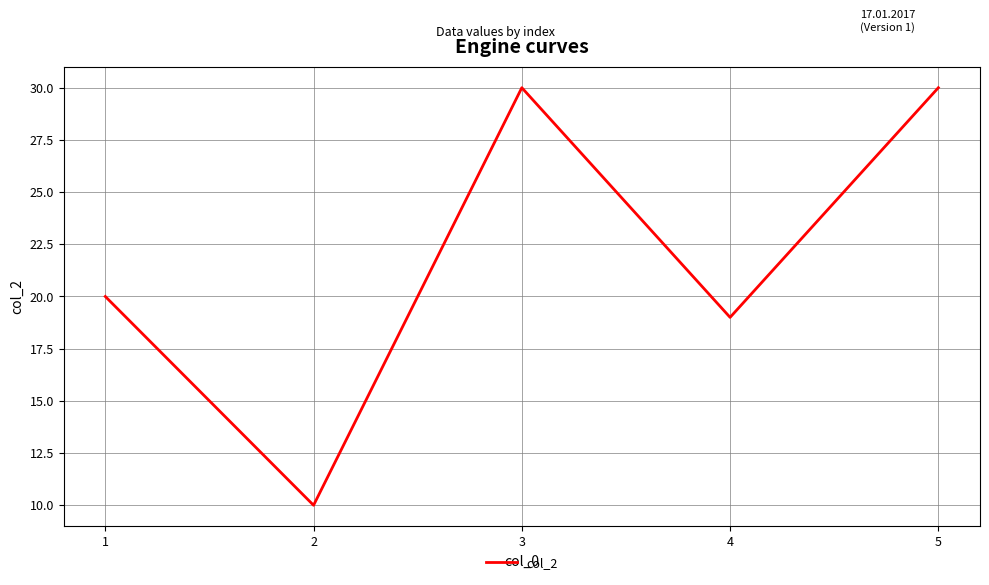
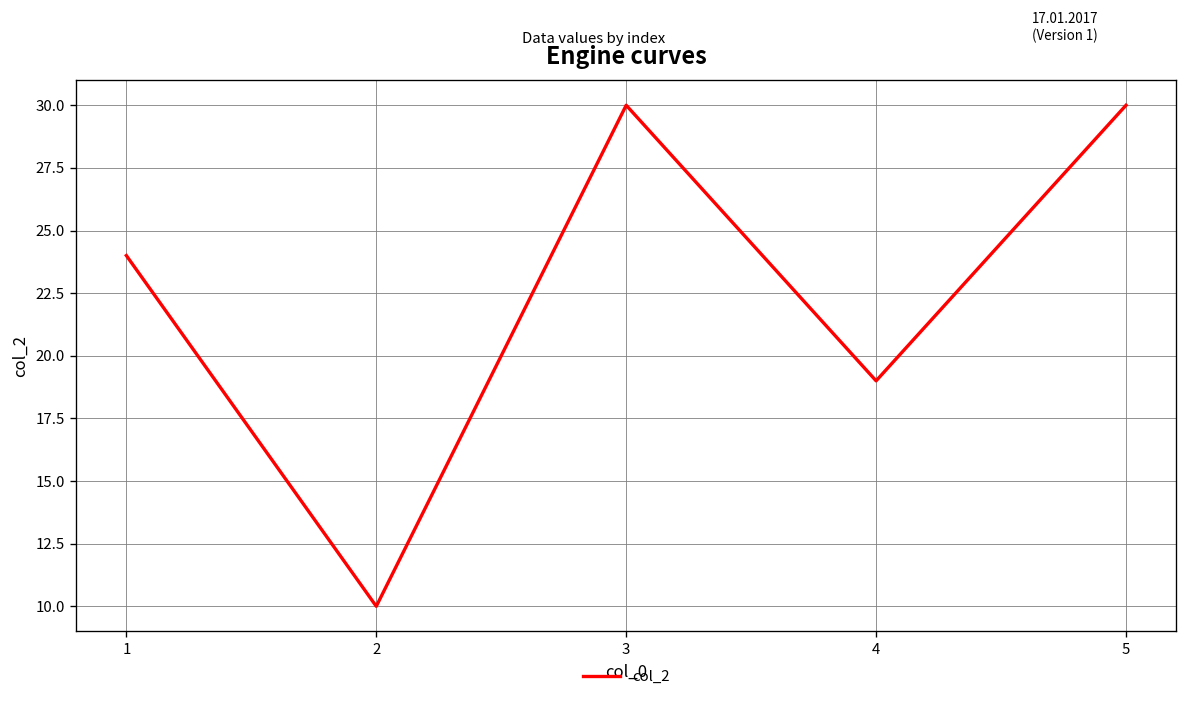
  {
-   "1": 20,
+   "1": 24,
    "2": 10,
    "3": 30,
    "4": 19,
    "5": 30
  }
